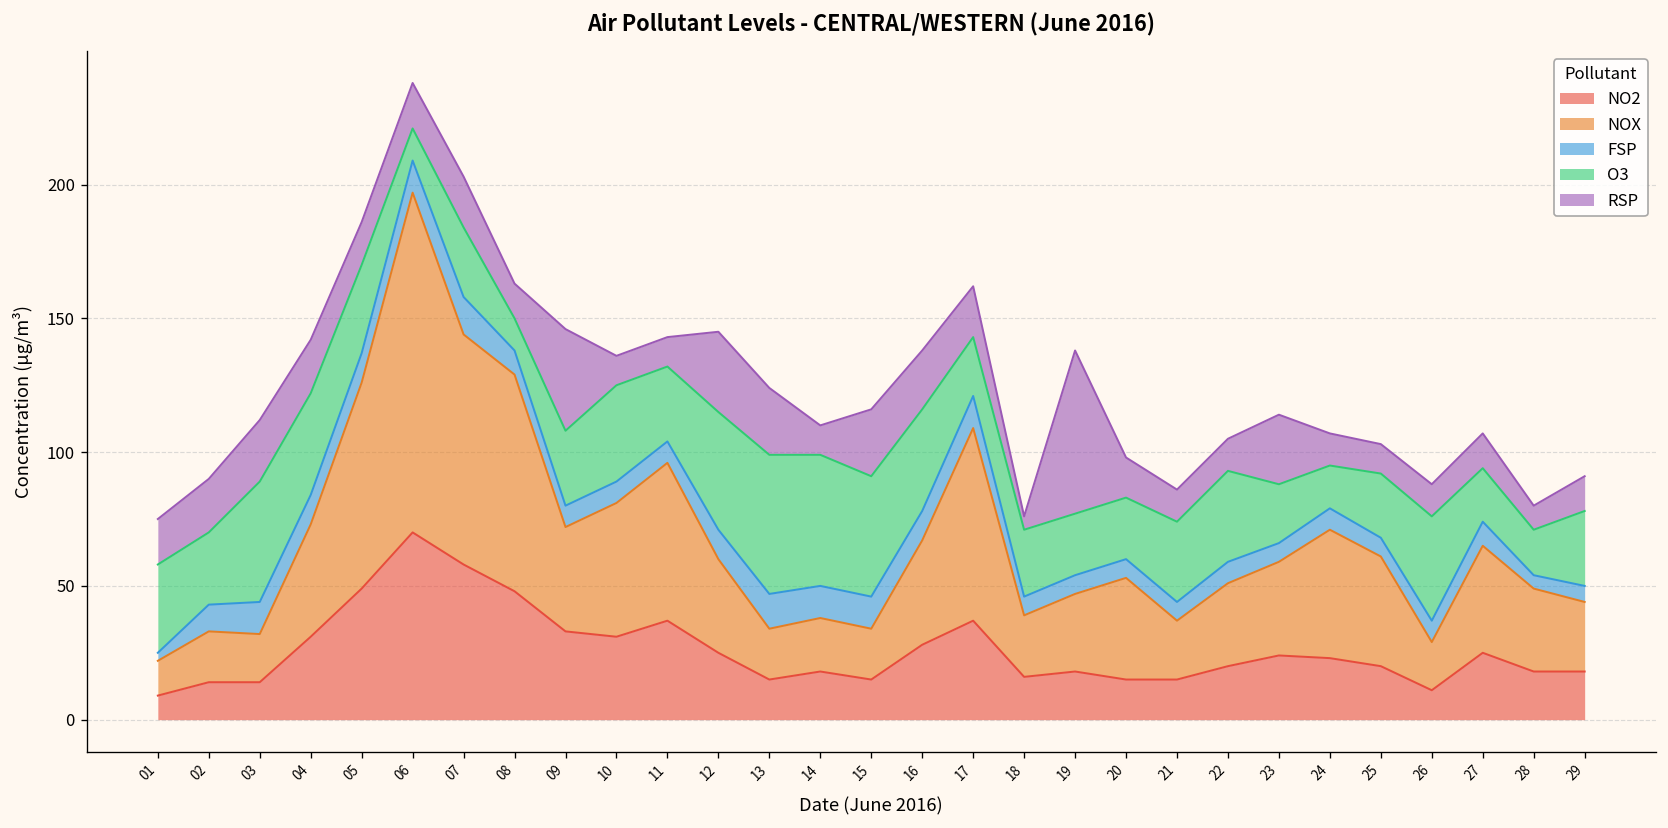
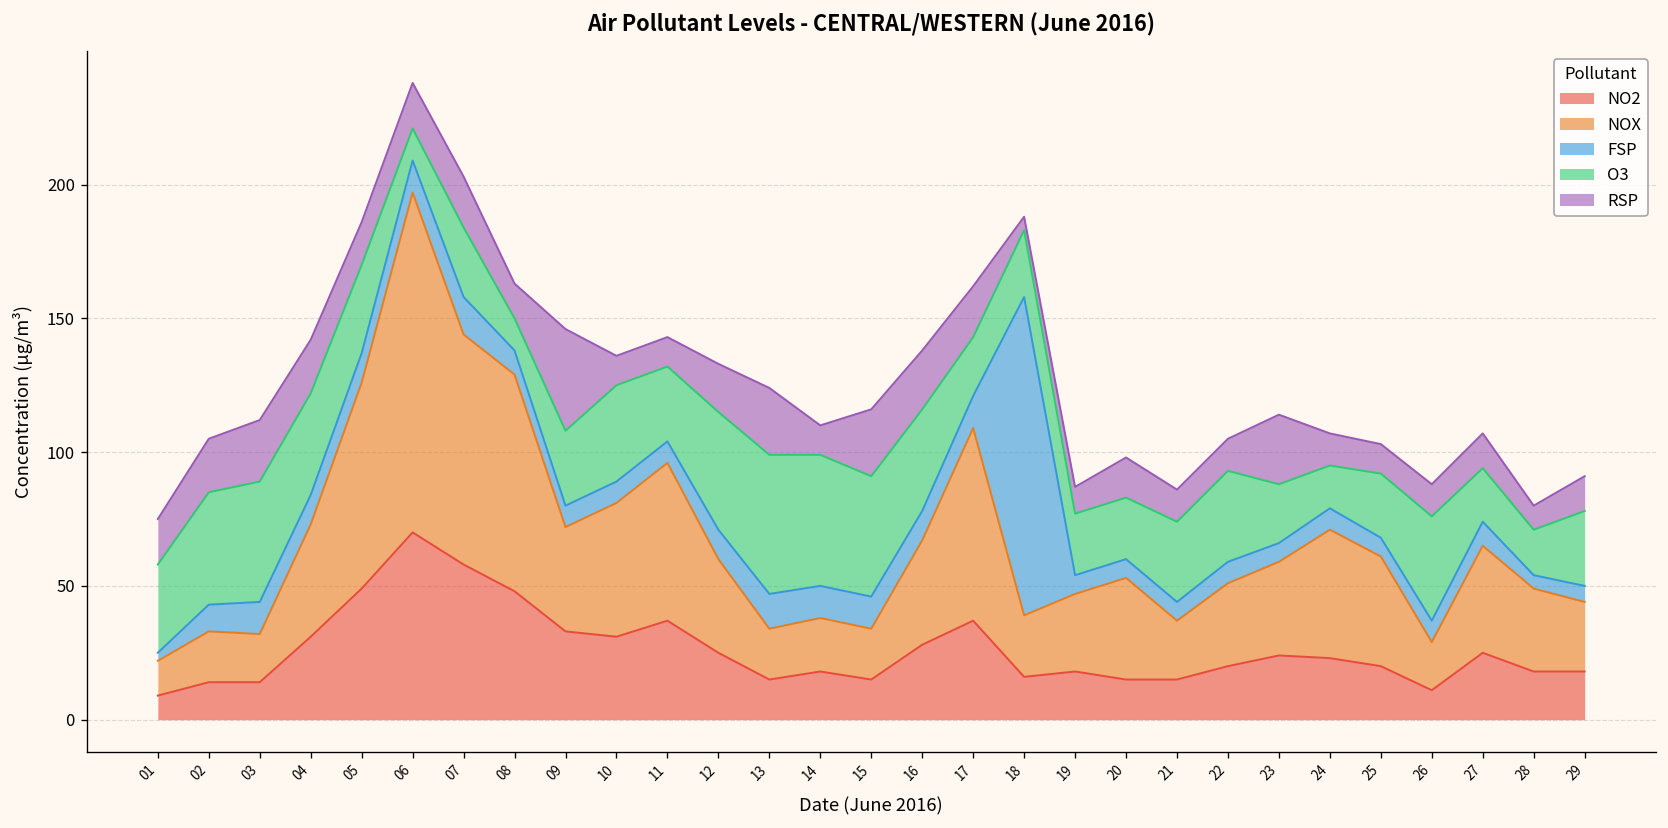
  {
    "FSP": {
      "01": 3,
      "02": 10,
      "03": 12,
      "04": 11,
      "05": 11,
      "06": 12,
      "07": 14,
      "08": 9,
      "09": 8,
      "10": 8,
      "11": 8,
      "12": 11,
      "13": 13,
      "14": 12,
      "15": 12,
      "16": 11,
      "17": 12,
-     "18": 7,
+     "18": 119,
      "19": 7,
      "20": 7,
      "21": 7,
      "22": 8,
      "23": 7,
      "24": 8,
      "25": 7,
      "26": 8,
      "27": 9,
      "28": 5,
      "29": 6
    },
    "O3": {
      "01": 33,
-     "02": 27,
+     "02": 42,
      "03": 45,
      "04": 38,
      "05": 33,
      "06": 12,
      "07": 26,
      "08": 12,
      "09": 28,
      "10": 36,
      "11": 28,
      "12": 44,
      "13": 52,
      "14": 49,
      "15": 45,
      "16": 38,
      "17": 22,
      "18": 25,
      "19": 23,
      "20": 23,
      "21": 30,
      "22": 34,
      "23": 22,
      "24": 16,
      "25": 24,
      "26": 39,
      "27": 20,
      "28": 17,
      "29": 28
    },
    "RSP": {
      "01": 17,
      "02": 20,
      "03": 23,
      "04": 20,
      "05": 16,
      "06": 17,
      "07": 19,
      "08": 13,
      "09": 38,
      "10": 11,
      "11": 11,
-     "12": 30,
+     "12": 18,
      "13": 25,
      "14": 11,
      "15": 25,
      "16": 22,
      "17": 19,
      "18": 5,
-     "19": 61,
+     "19": 10,
      "20": 15,
      "21": 12,
      "22": 12,
      "23": 26,
      "24": 12,
      "25": 11,
      "26": 12,
      "27": 13,
      "28": 9,
      "29": 13
    }
  }
